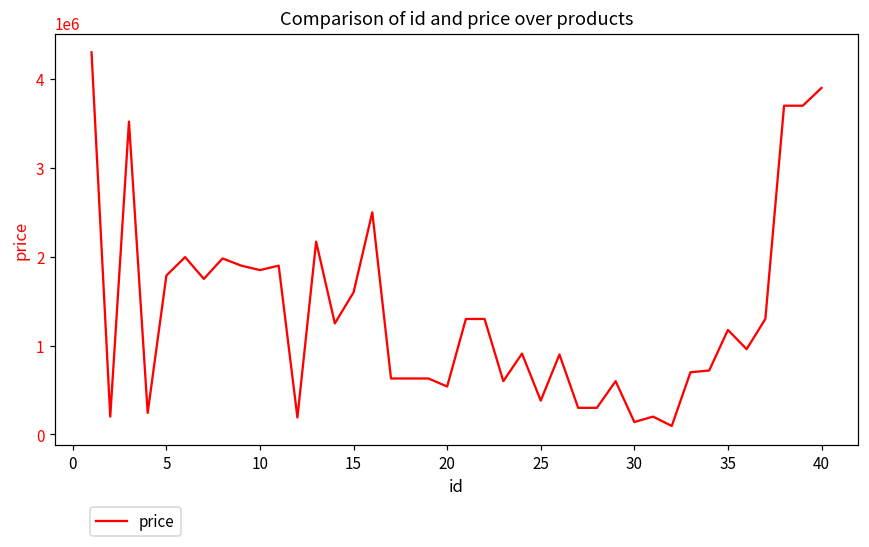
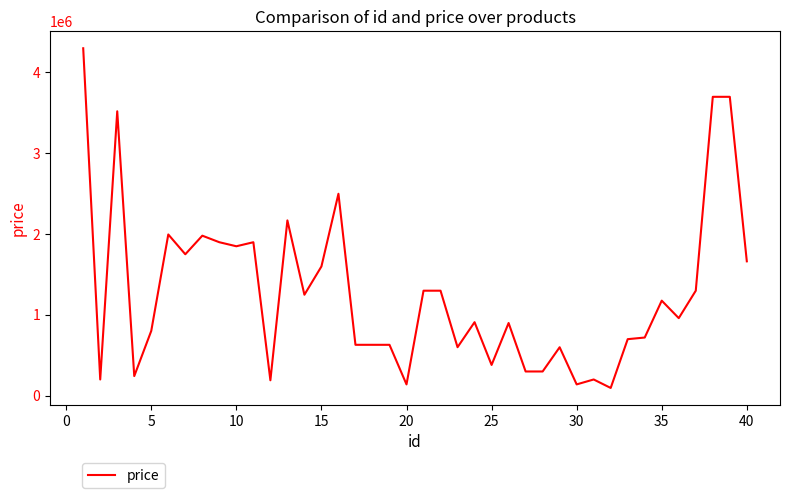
  {
-   "5": 1800000,
+   "5": 800000,
    "10": 1800000,
    "15": 1600000,
-   "20": 500000,
+   "20": 100000,
    "25": 400000,
    "30": 100000,
    "35": 1200000,
-   "40": 3900000
+   "40": 1700000
  }
